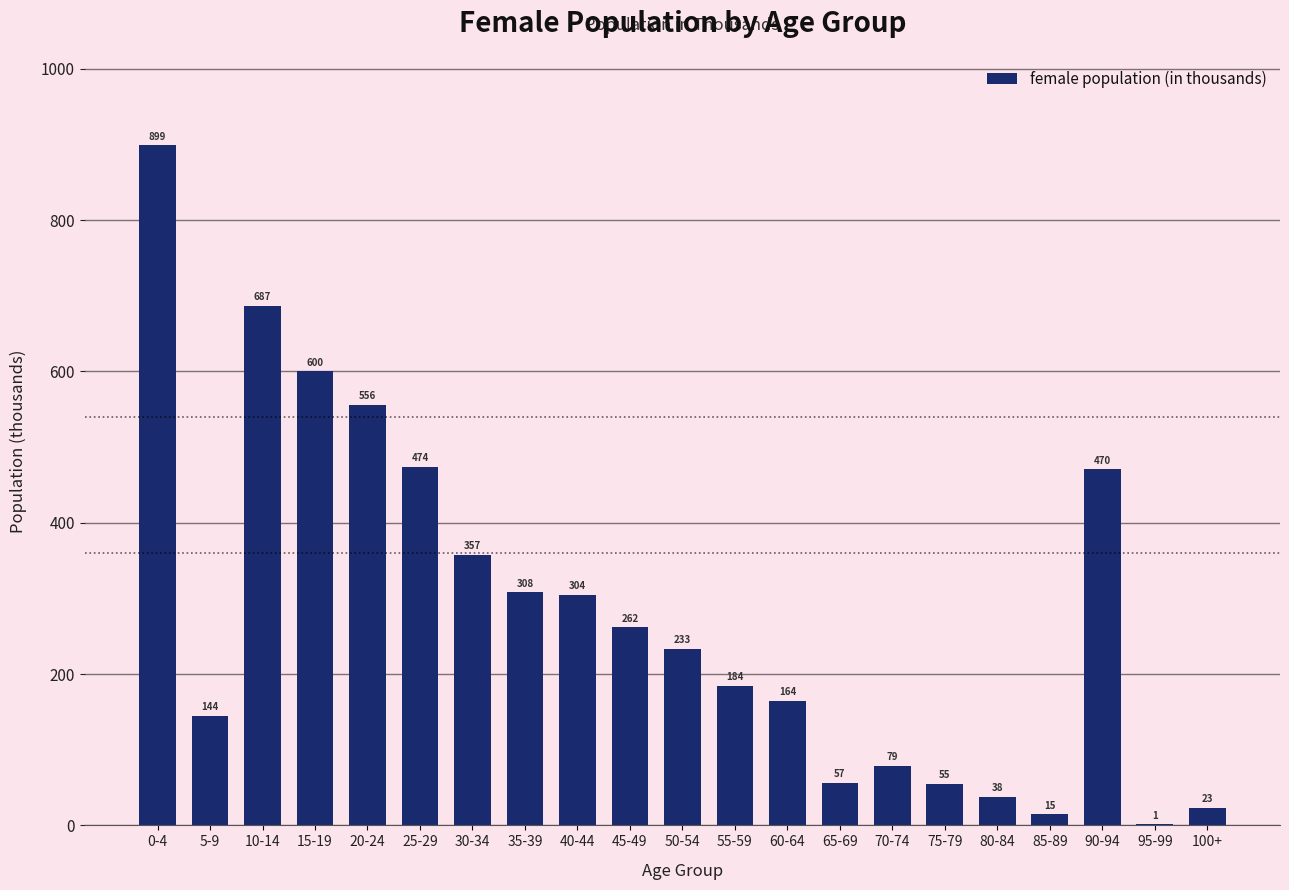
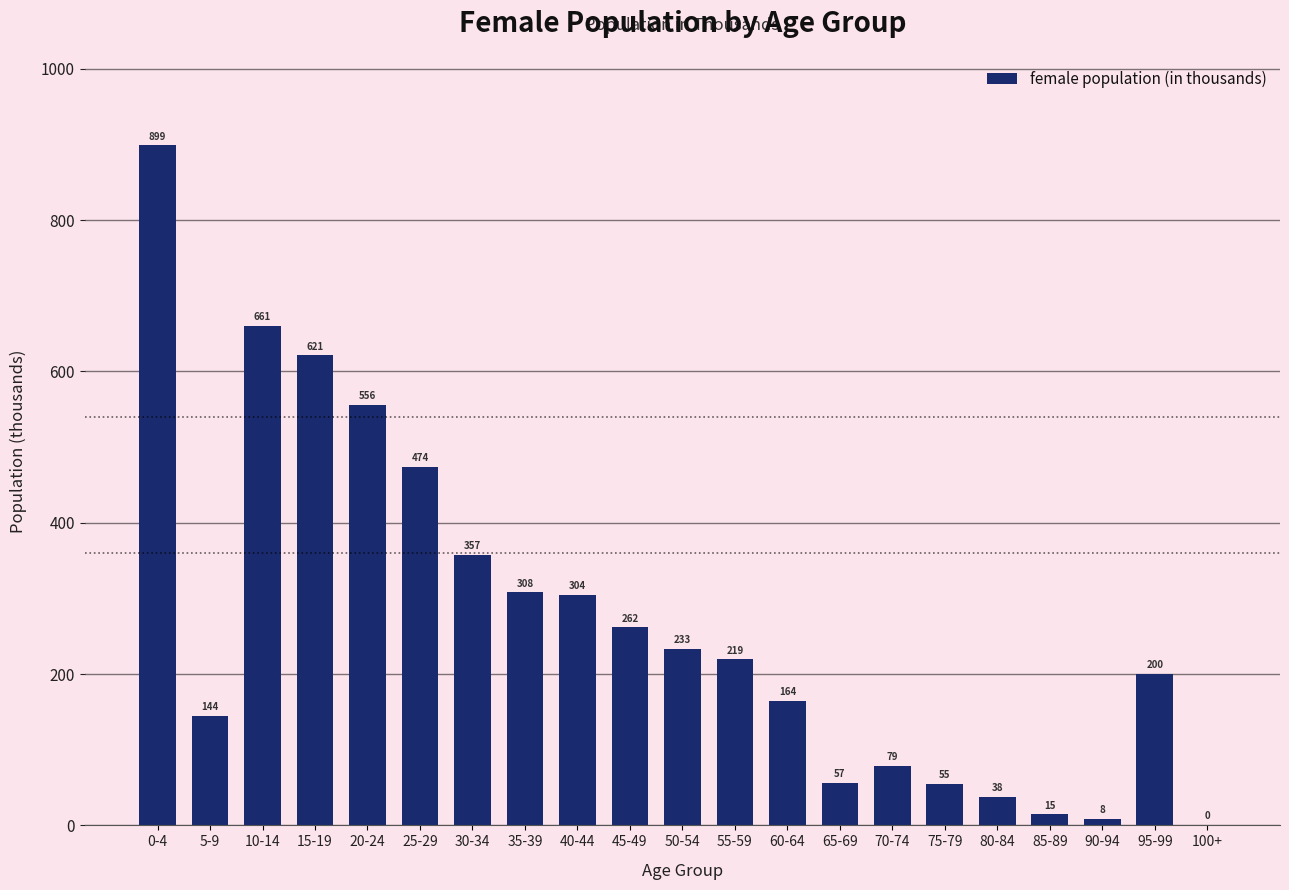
  {
    "0-4": 899,
    "5-9": 144,
-   "10-14": 687,
-   "15-19": 600,
+   "10-14": 661,
+   "15-19": 621,
    "20-24": 556,
    "25-29": 474,
    "30-34": 357,
    "35-39": 308,
    "40-44": 304,
    "45-49": 262,
    "50-54": 233,
-   "55-59": 184,
+   "55-59": 219,
    "60-64": 164,
    "65-69": 57,
    "70-74": 79,
    "75-79": 55,
    "80-84": 38,
    "85-89": 15,
-   "90-94": 470,
-   "95-99": 1,
-   "100+": 23
+   "90-94": 8,
+   "95-99": 200,
+   "100+": 0
  }
